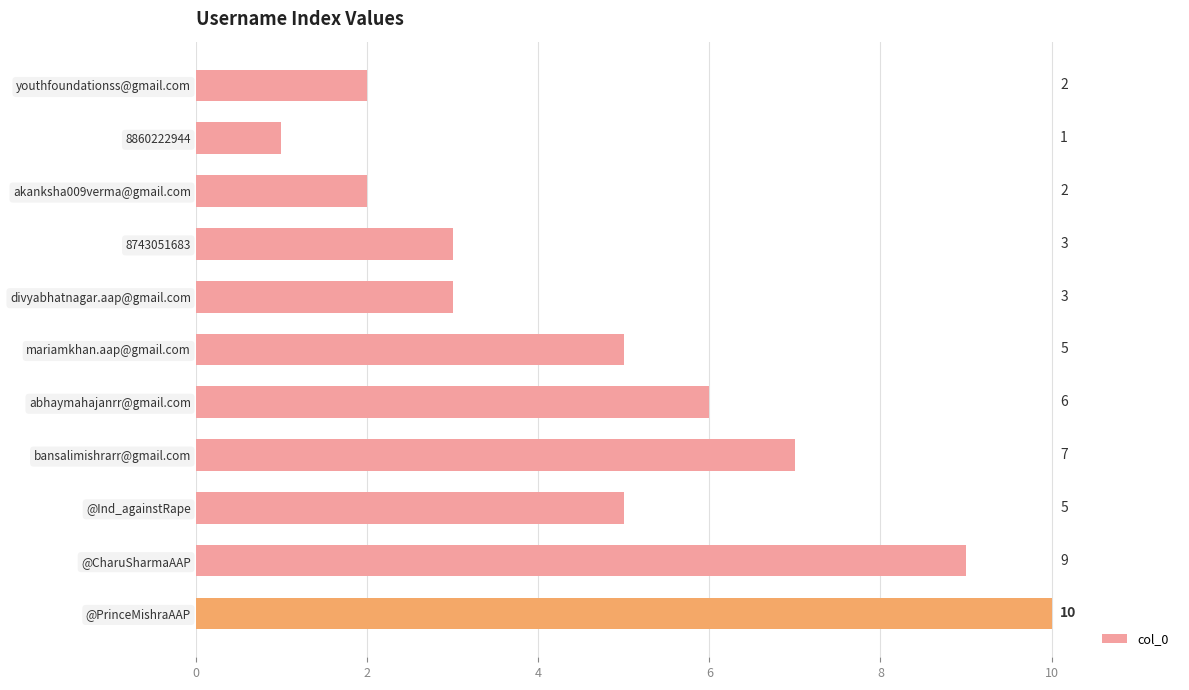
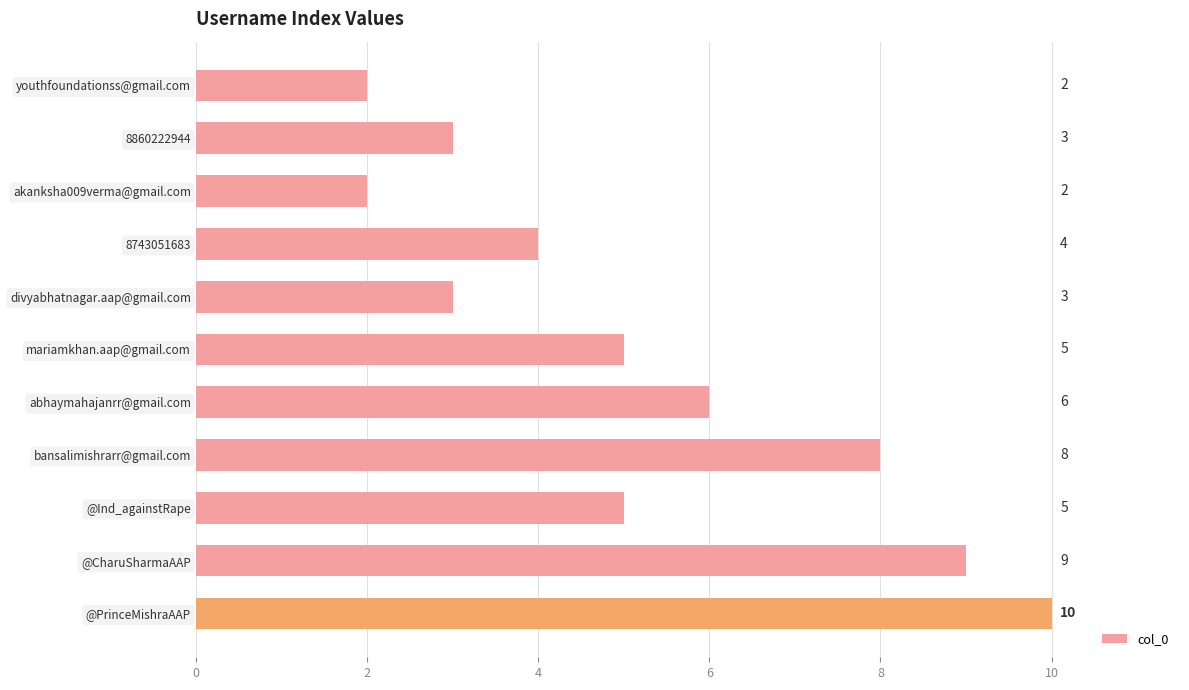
  {
-   "8860222944": 1,
-   "8743051683": 3,
-   "bansalimishrarr@gmail.com": 7,
+   "8860222944": 3,
+   "8743051683": 4,
+   "bansalimishrarr@gmail.com": 8,
    "@PrinceMishraAAP": 10
  }
